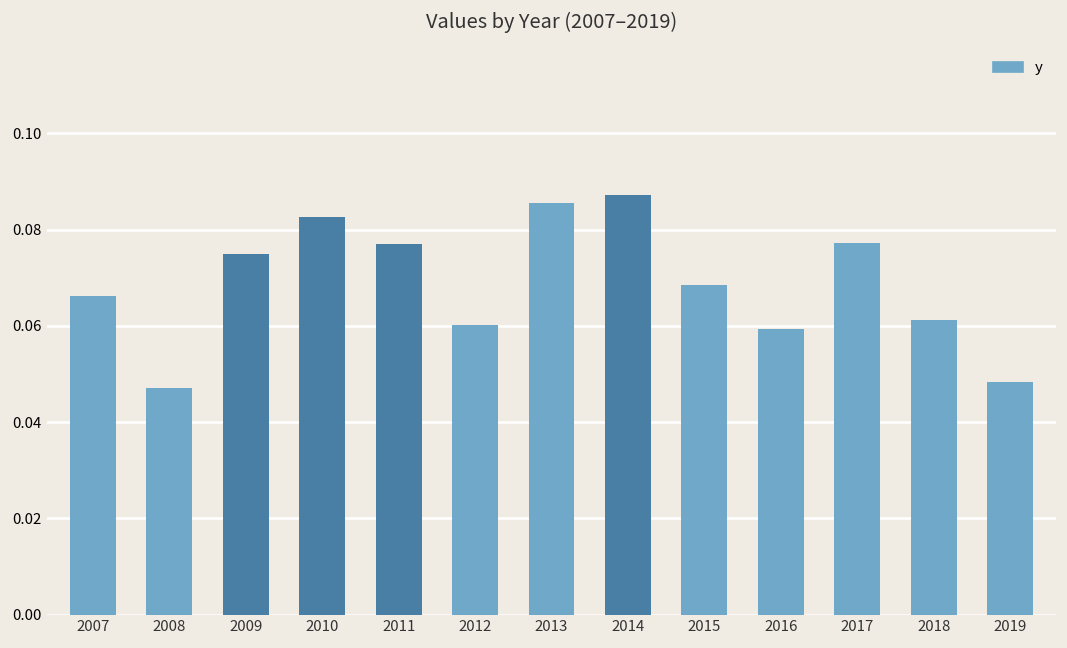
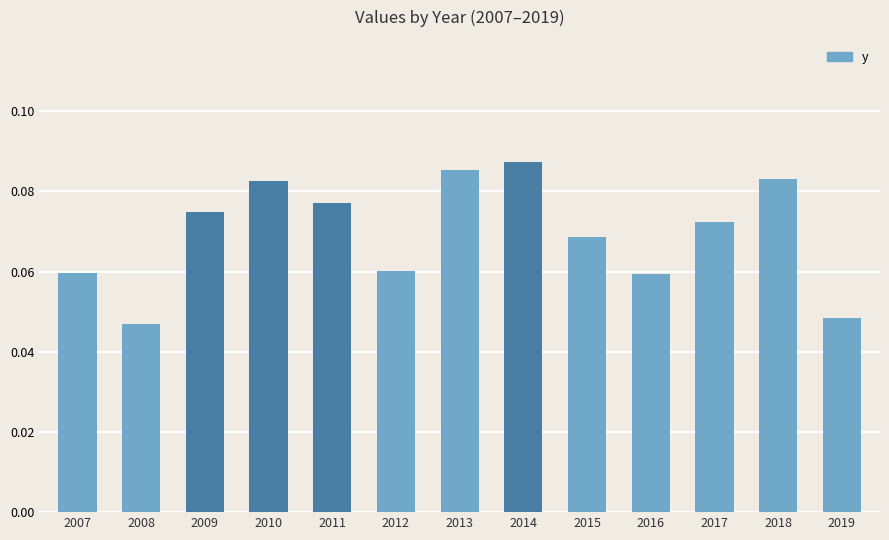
  {
-   "2007": 0.066,
+   "2007": 0.060,
    "2008": 0.047,
    "2009": 0.075,
    "2010": 0.083,
    "2011": 0.077,
    "2012": 0.060,
    "2013": 0.085,
    "2014": 0.087,
    "2015": 0.069,
    "2016": 0.059,
-   "2017": 0.077,
-   "2018": 0.061,
+   "2017": 0.072,
+   "2018": 0.083,
    "2019": 0.048
  }
